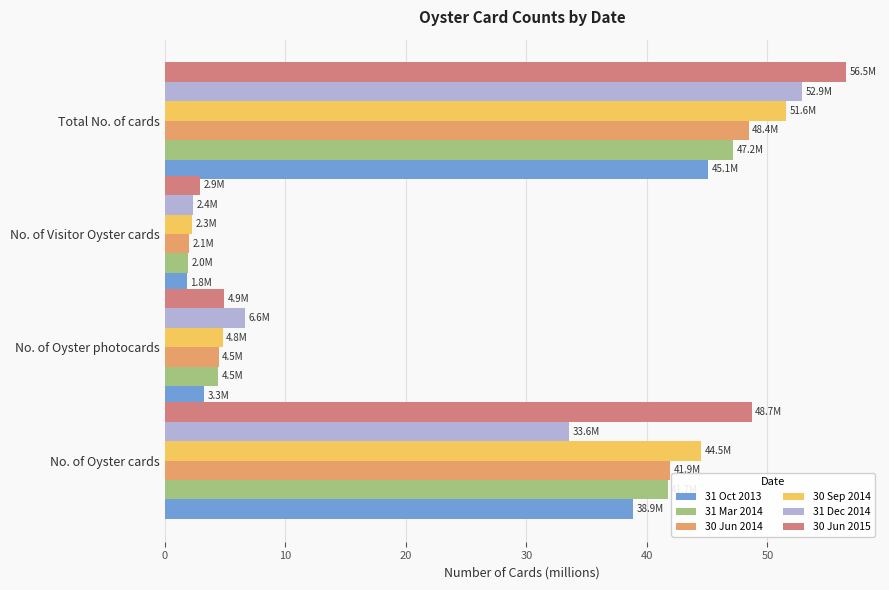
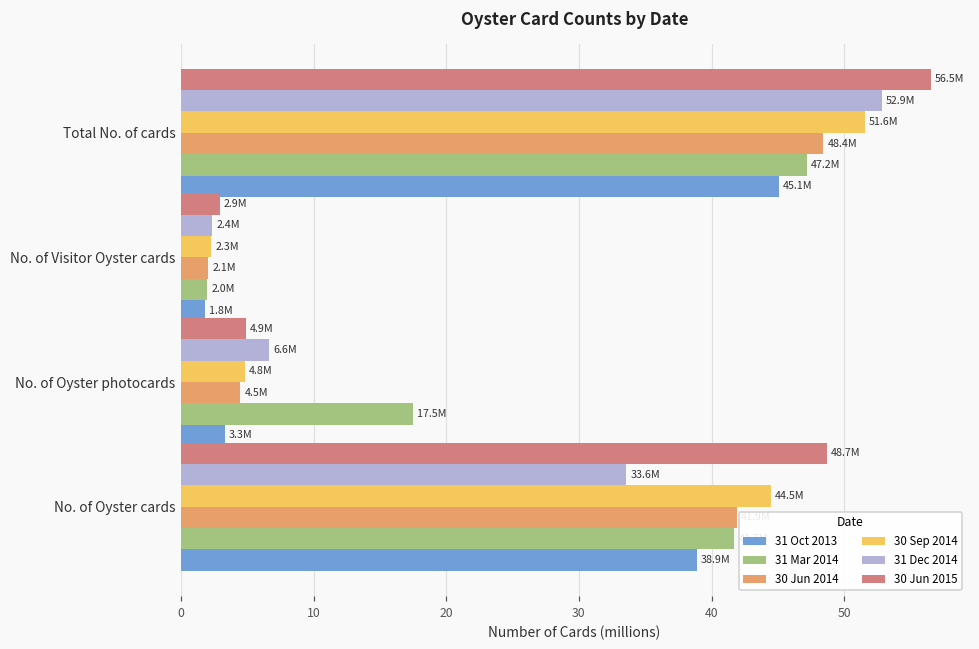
  {
    "31 Oct 2013": {
      "Total No. of cards": "45.1M",
      "No. of Visitor Oyster cards": "1.8M",
      "No. of Oyster photocards": "3.3M",
      "No. of Oyster cards": "38.9M"
    },
    "31 Mar 2014": {
      "Total No. of cards": "47.2M",
      "No. of Visitor Oyster cards": "2.0M",
-     "No. of Oyster photocards": "4.5M"
+     "No. of Oyster photocards": "17.5M"
    },
    "31 Dec 2014": {
      "Total No. of cards": "52.9M",
      "No. of Visitor Oyster cards": "2.4M",
      "No. of Oyster photocards": "6.6M",
      "No. of Oyster cards": "33.6M"
    }
  }
